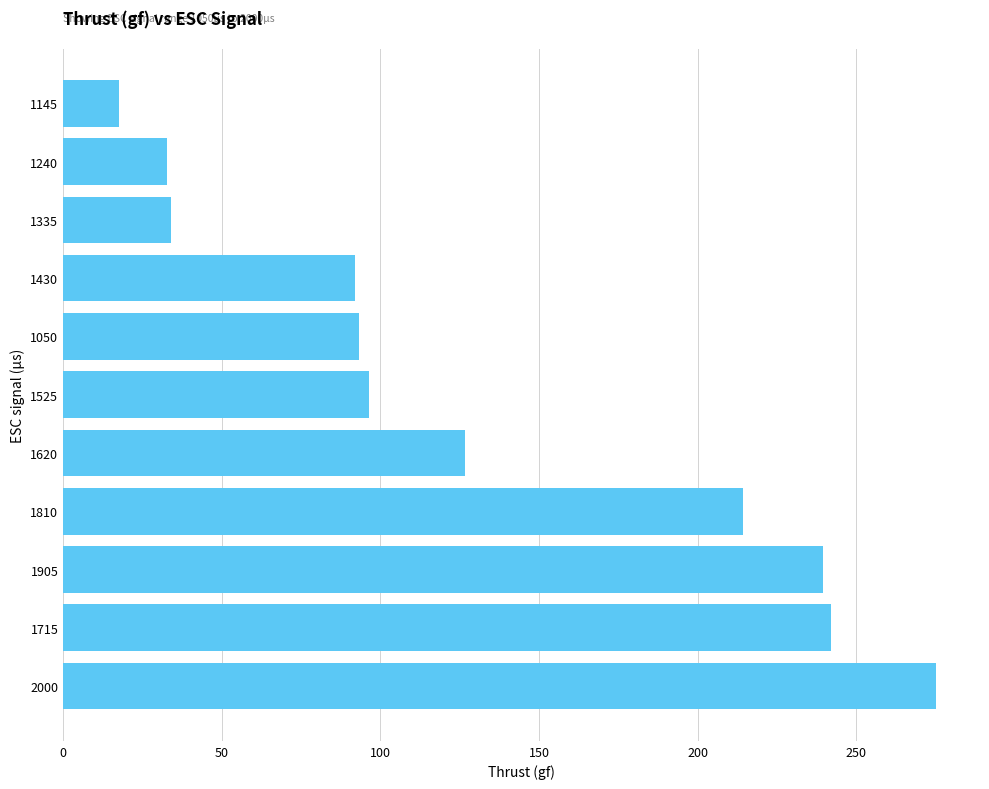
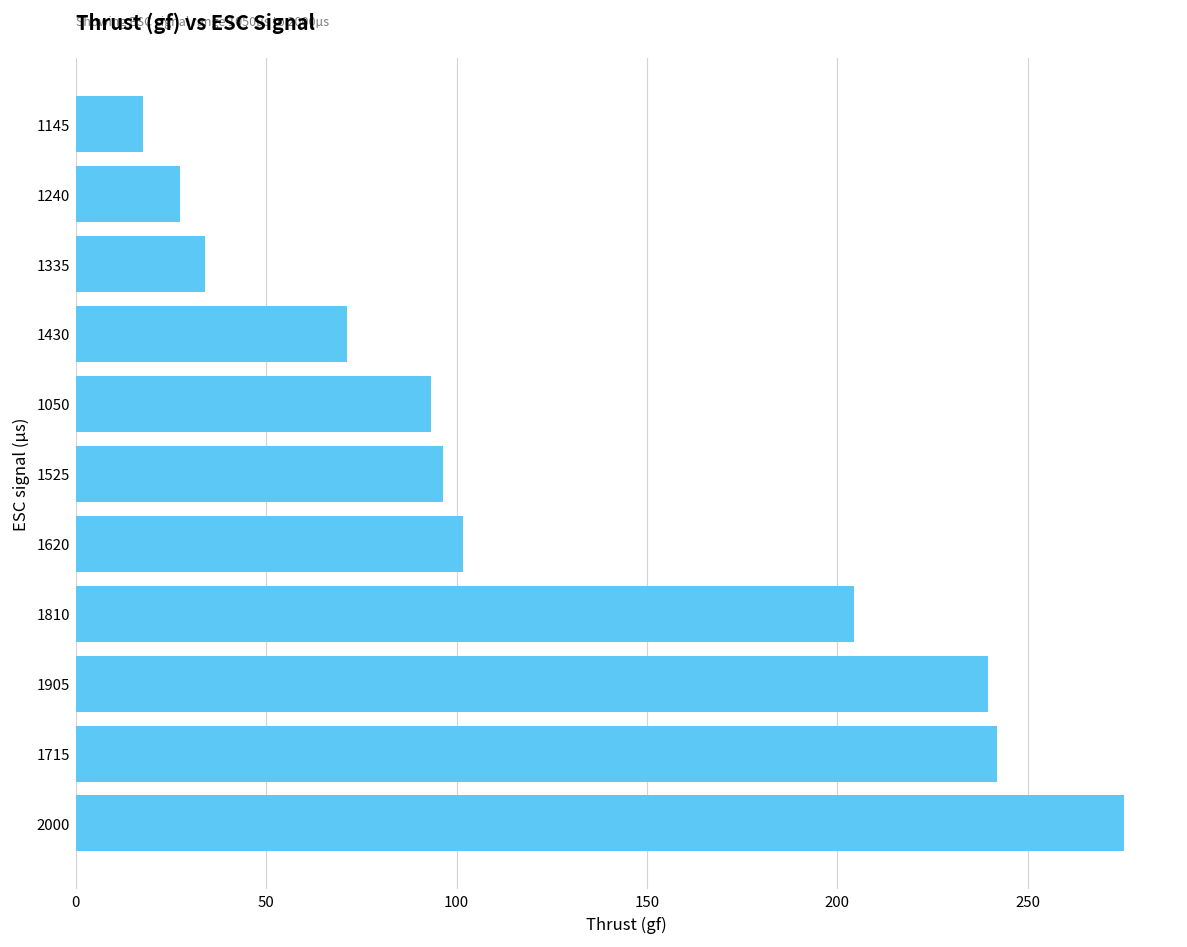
  {
    "1145": 18,
-   "1240": 33,
+   "1240": 27,
    "1335": 34,
-   "1430": 92,
+   "1430": 71,
    "1050": 93,
    "1525": 96,
-   "1620": 127,
-   "1810": 214,
+   "1620": 102,
+   "1810": 204,
    "1905": 240,
    "1715": 242,
    "2000": 275
  }
